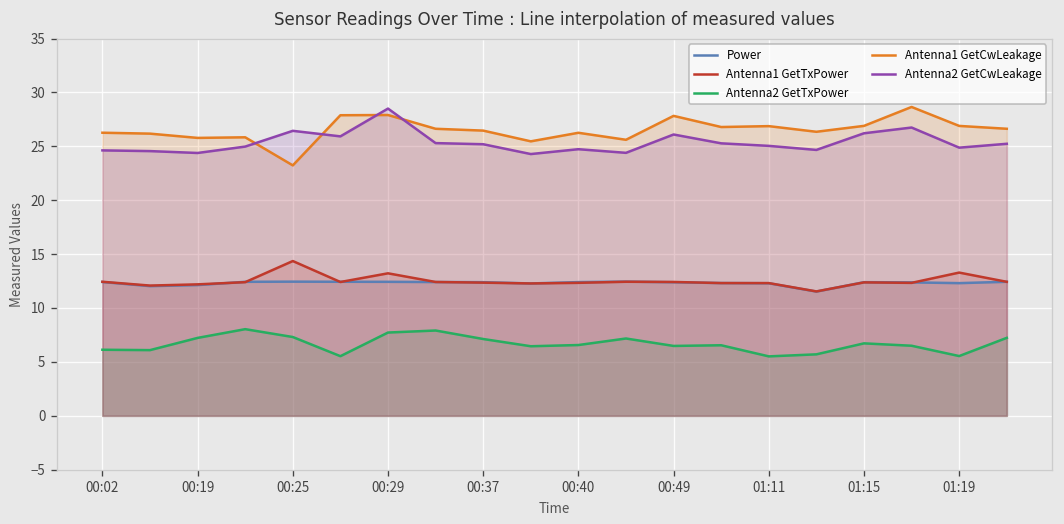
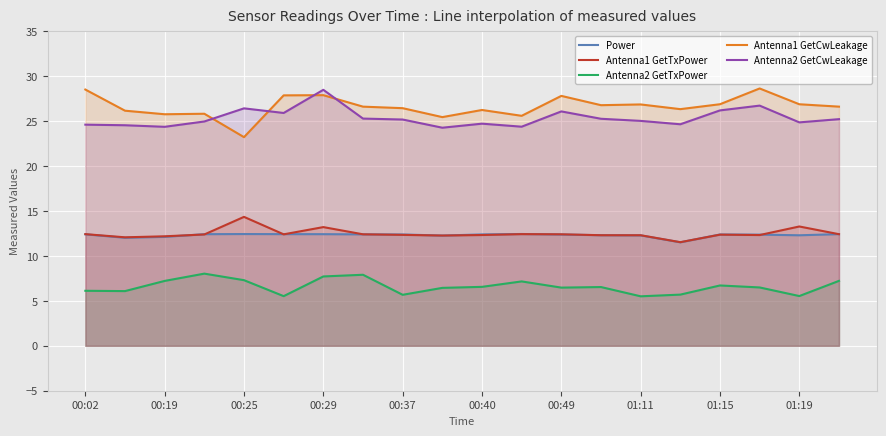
  {
    "Power": {
      "00:25": 12,
      "00:29": 12,
      "01:19": 12
    },
    "Antenna1 GetTxPower": {
      "00:25": 14,
      "00:29": 13,
      "01:19": 13
    },
    "Antenna2 GetTxPower": {
      "00:02": 6,
      "00:19": 7,
      "00:25": 7,
      "00:29": 8,
-     "00:37": 7,
+     "00:37": 6,
      "00:40": 7,
      "00:49": 6,
      "01:11": 6,
      "01:15": 7,
      "01:19": 6
    },
    "Antenna1 GetCwLeakage": {
-     "00:02": 26,
+     "00:02": 29,
      "00:19": 26,
      "00:25": 23,
      "00:29": 28,
      "00:37": 26,
      "00:40": 26,
      "00:49": 28,
      "01:11": 27,
      "01:15": 27,
      "01:19": 27
    },
    "Antenna2 GetCwLeakage": {
      "00:02": 25,
      "00:19": 24,
      "00:25": 26,
      "00:29": 29,
      "00:37": 25,
      "00:40": 25,
      "00:49": 26,
      "01:11": 25,
      "01:15": 26,
      "01:19": 25
    }
  }
